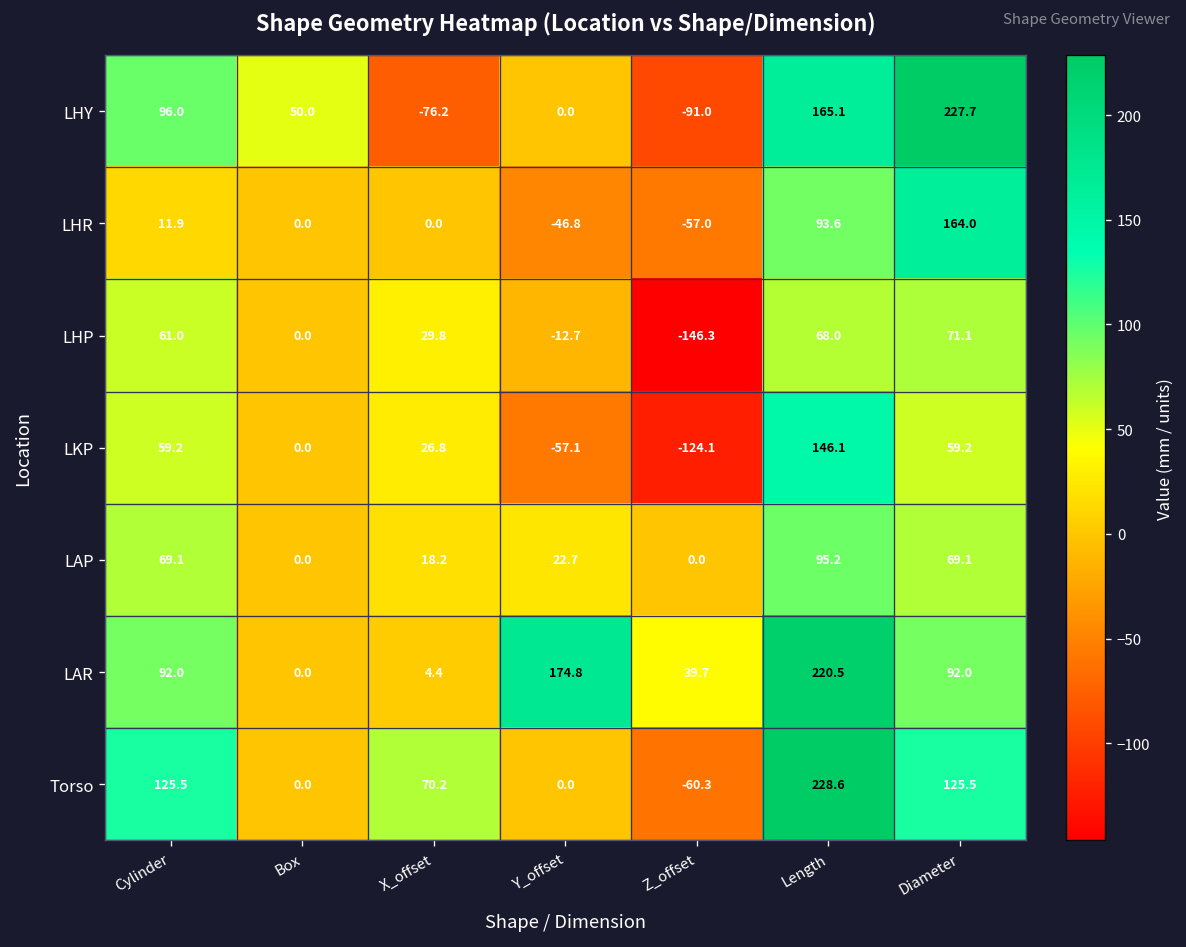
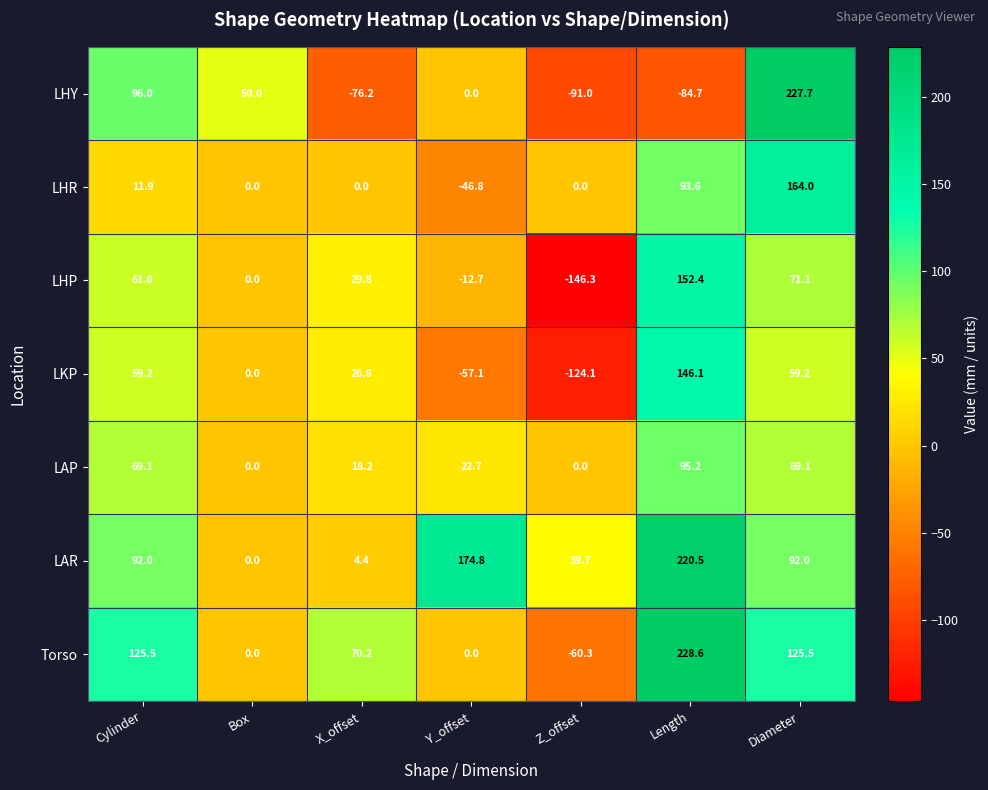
  {
    "LHY": {
      "Cylinder": 96.0,
      "Box": 50.0,
      "X_offset": -76.2,
      "Y_offset": 0.0,
      "Z_offset": -91.0,
-     "Length": 165.1,
+     "Length": -84.7,
      "Diameter": 227.7
    },
    "LHR": {
      "Cylinder": 11.9,
      "Box": 0.0,
      "X_offset": 0.0,
      "Y_offset": -46.8,
-     "Z_offset": -57.0,
+     "Z_offset": 0.0,
      "Length": 93.6,
      "Diameter": 164.0
    },
    "LHP": {
      "Cylinder": 61.0,
      "Box": 0.0,
      "X_offset": 29.8,
      "Y_offset": -12.7,
      "Z_offset": -146.3,
-     "Length": 68.0,
+     "Length": 152.4,
      "Diameter": 71.1
    },
    "LKP": {
      "Cylinder": 59.2,
      "Box": 0.0,
      "X_offset": 26.8,
      "Y_offset": -57.1,
      "Z_offset": -124.1,
      "Length": 146.1,
      "Diameter": 59.2
    },
    "LAP": {
      "Cylinder": 69.1,
      "Box": 0.0,
      "X_offset": 18.2,
      "Y_offset": 22.7,
      "Z_offset": 0.0,
      "Length": 95.2,
      "Diameter": 69.1
    },
    "LAR": {
      "Cylinder": 92.0,
      "Box": 0.0,
      "X_offset": 4.4,
      "Y_offset": 174.8,
      "Z_offset": 39.7,
      "Length": 220.5,
      "Diameter": 92.0
    },
    "Torso": {
      "Cylinder": 125.5,
      "Box": 0.0,
      "X_offset": 70.2,
      "Y_offset": 0.0,
      "Z_offset": -60.3,
      "Length": 228.6,
      "Diameter": 125.5
    }
  }
